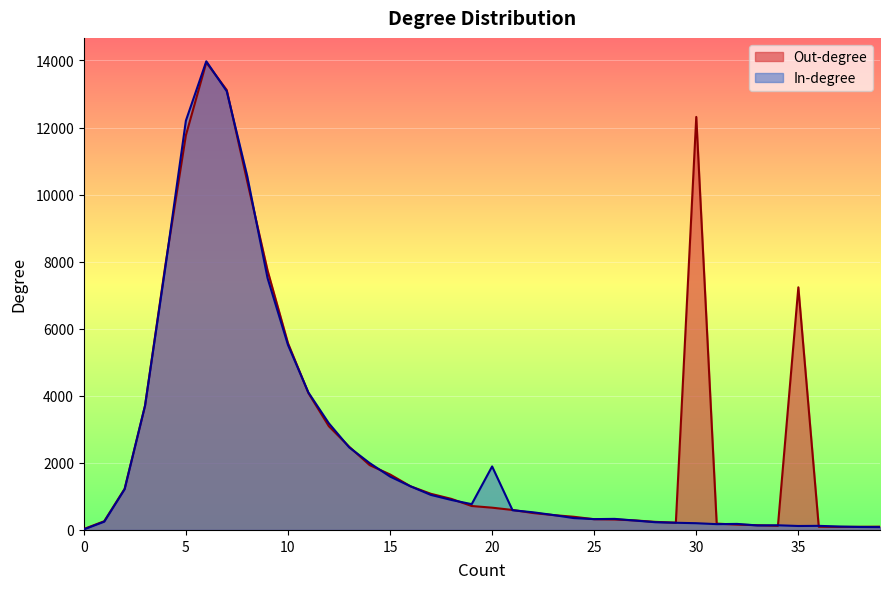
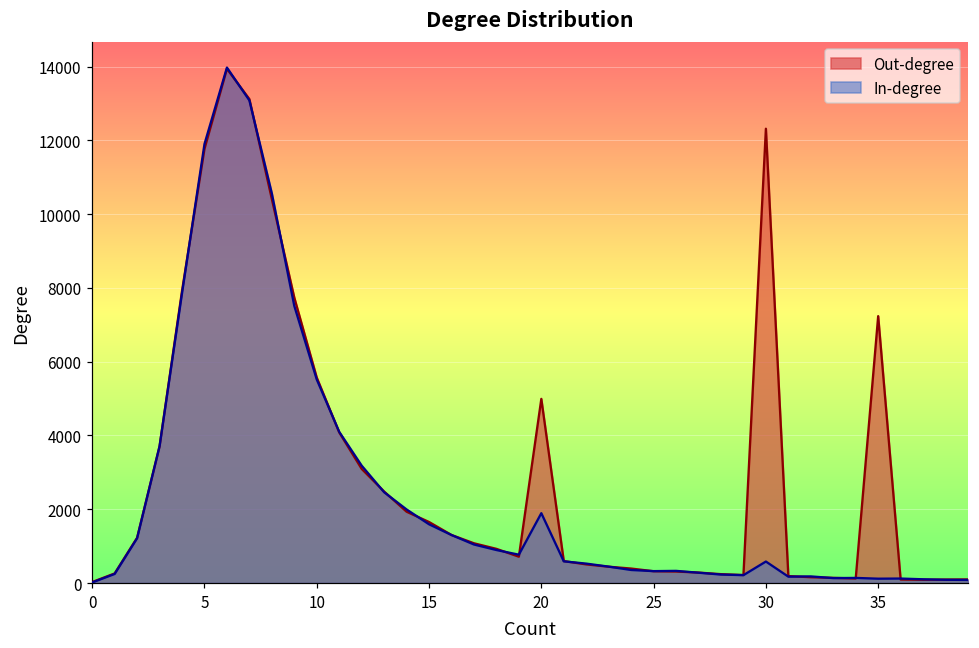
  {
    "Out-degree": {
      "5": 11800,
-     "20": 700,
+     "20": 5000,
      "30": 12300,
      "35": 7200
    },
    "In-degree": {
-     "5": 12200,
+     "5": 11900,
      "20": 1900,
-     "30": 200,
+     "30": 600,
      "35": 100
    }
  }
